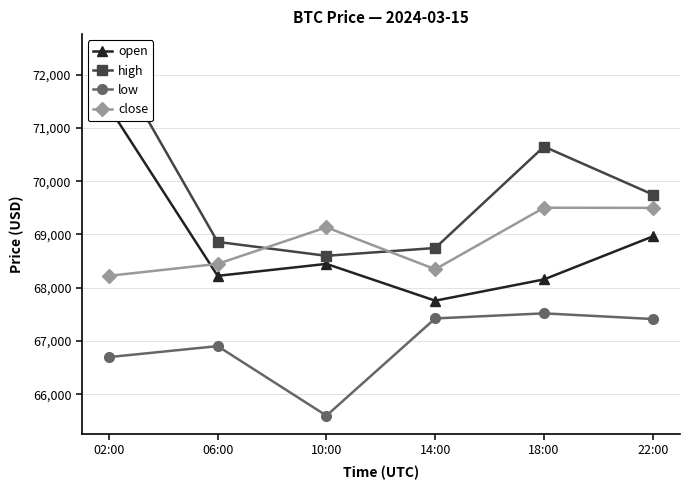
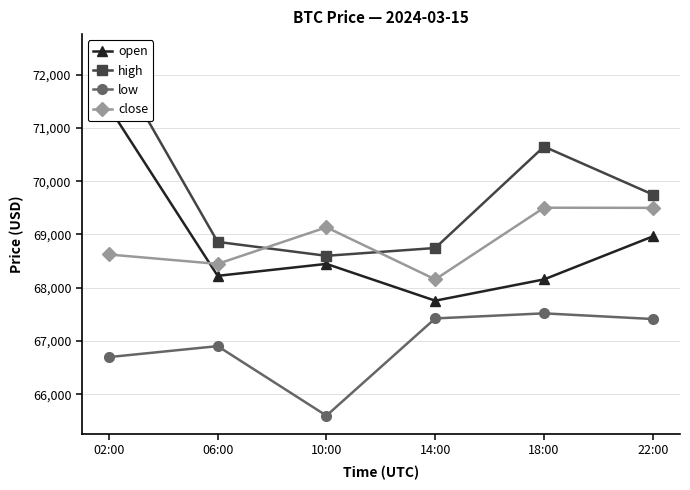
  {
    "close": {
-     "02:00": "68,200",
+     "02:00": "68,600",
      "06:00": "68,400",
      "10:00": "69,100",
-     "14:00": "68,300",
+     "14:00": "68,200",
      "18:00": "69,500",
      "22:00": "69,500"
    }
  }
